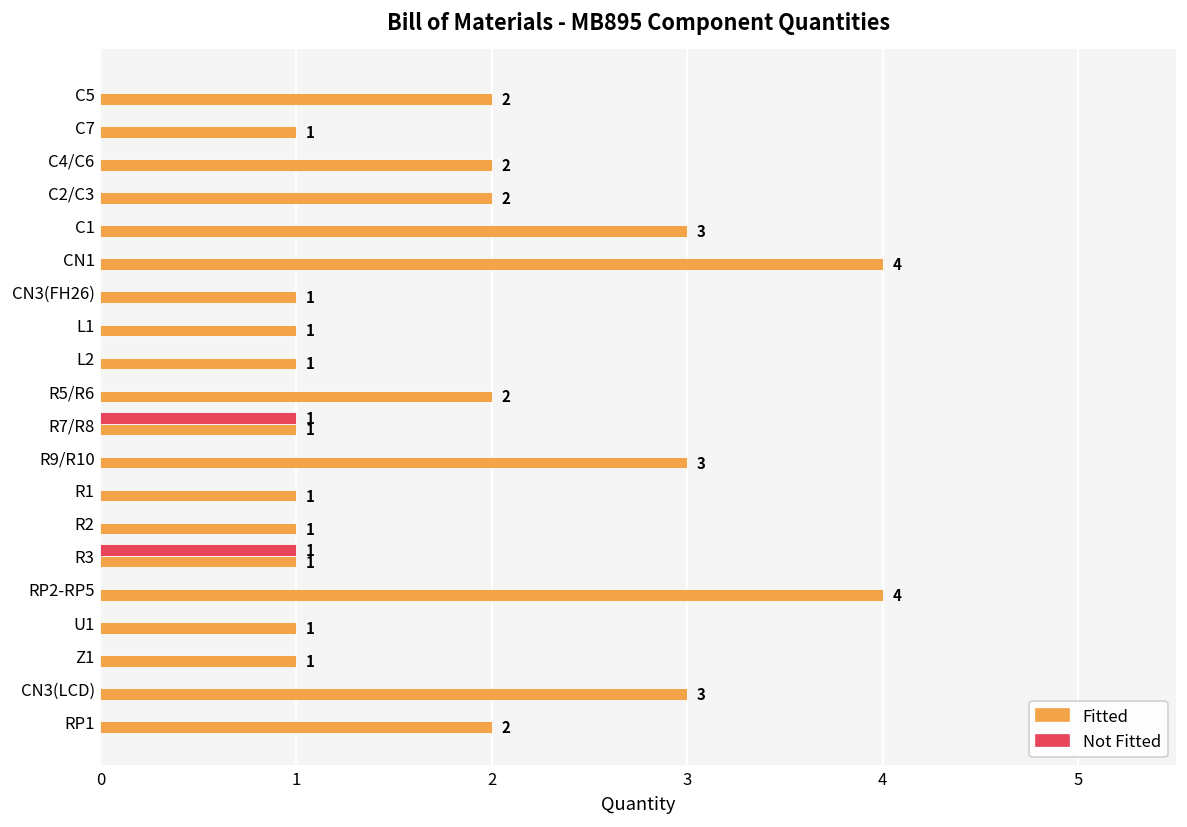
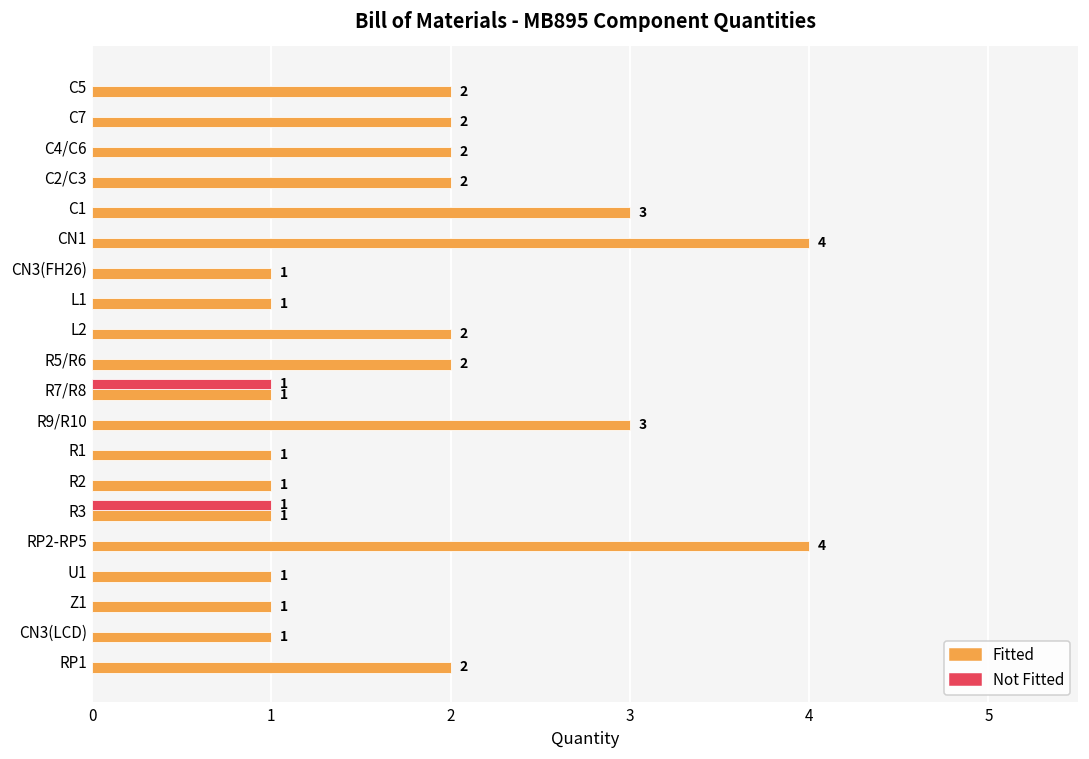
  {
    "Fitted": {
      "C5": 2,
-     "C7": 1,
+     "C7": 2,
      "C4/C6": 2,
      "C2/C3": 2,
      "C1": 3,
      "CN1": 4,
      "CN3(FH26)": 1,
      "L1": 1,
-     "L2": 1,
+     "L2": 2,
      "R5/R6": 2,
      "R9/R10": 3,
      "R1": 1,
      "R2": 1,
      "RP2-RP5": 4,
      "U1": 1,
      "Z1": 1,
-     "CN3(LCD)": 3,
+     "CN3(LCD)": 1,
      "RP1": 2
    },
    "Not Fitted": {
      "C5": 0.00,
      "C7": 0.00,
      "C4/C6": 0.00,
      "C2/C3": 0.00,
      "C1": 0.00,
      "CN1": 0.00,
      "CN3(FH26)": 0.00,
      "L1": 0.00,
      "L2": 0.00,
      "R5/R6": 0.00,
      "R9/R10": 0.00,
      "R1": 0.00,
      "R2": 0.00,
      "RP2-RP5": 0.00,
      "U1": 0.00,
      "Z1": 0.00,
      "CN3(LCD)": 0.00,
      "RP1": 0.00
    }
  }
